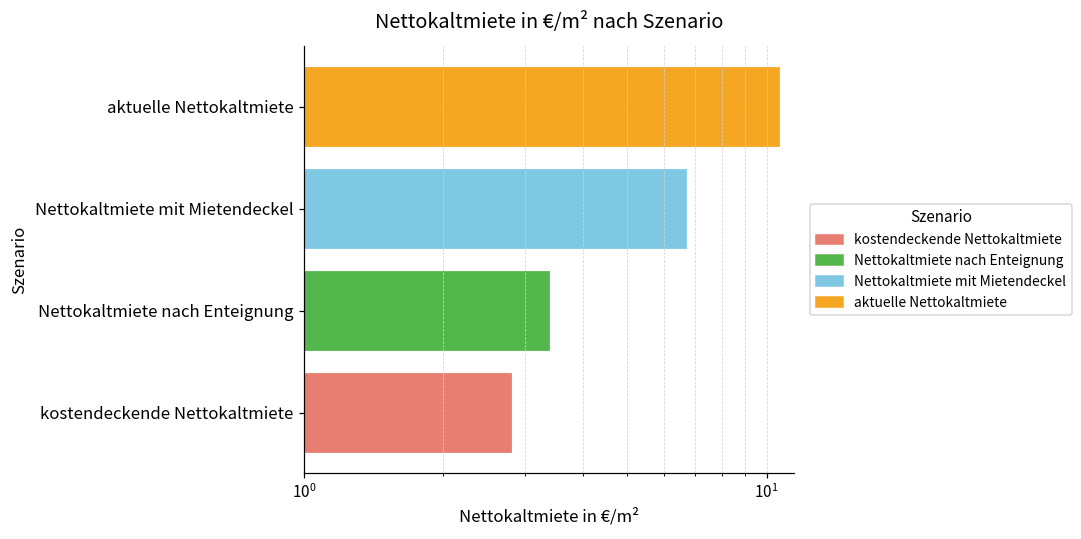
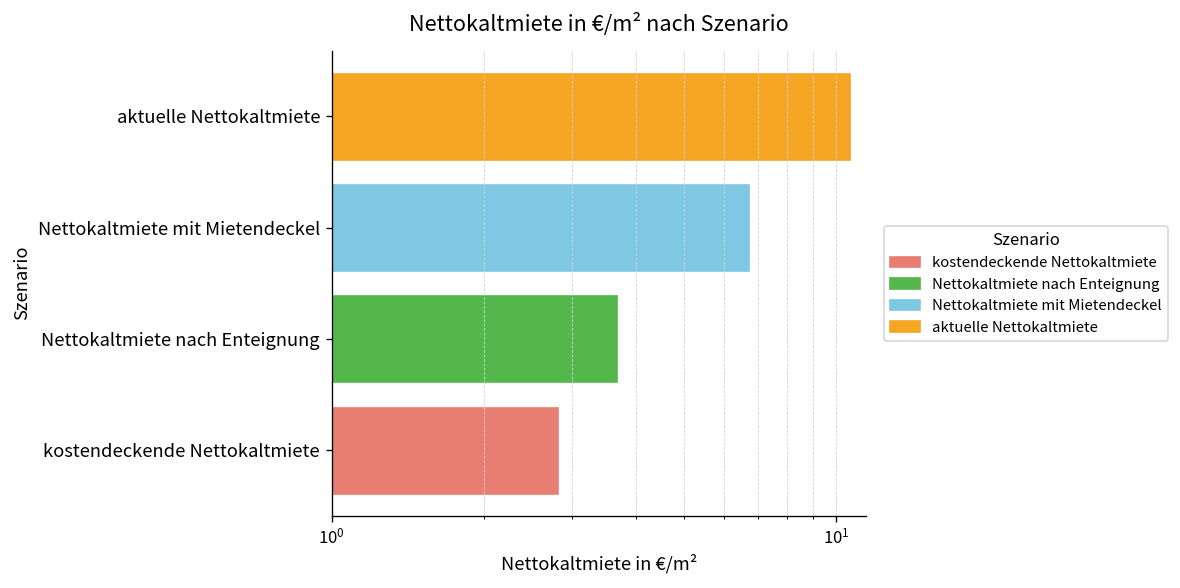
  {
    "aktuelle Nettokaltmiete": 10.7,
    "Nettokaltmiete mit Mietendeckel": 6.7,
-   "Nettokaltmiete nach Enteignung": 3.4,
+   "Nettokaltmiete nach Enteignung": 3.7,
    "kostendeckende Nettokaltmiete": 2.8
  }
